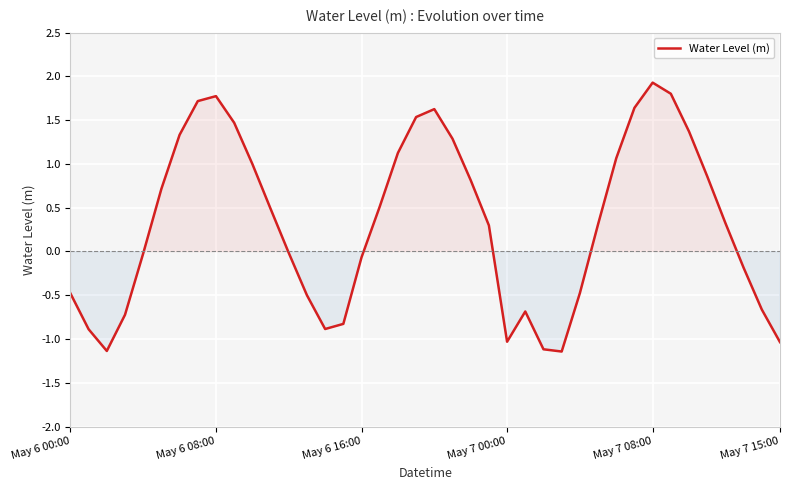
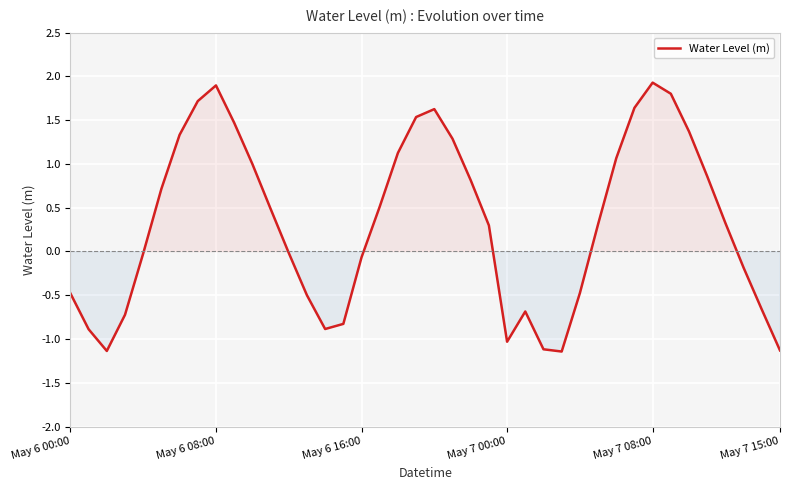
  {
    "May 6 00:00": -0.5,
-   "May 6 08:00": 1.8,
+   "May 6 08:00": 1.9,
    "May 6 16:00": -0.1,
    "May 7 00:00": -1.0,
    "May 7 08:00": 1.9,
-   "May 7 15:00": -1.0
+   "May 7 15:00": -1.1
  }
